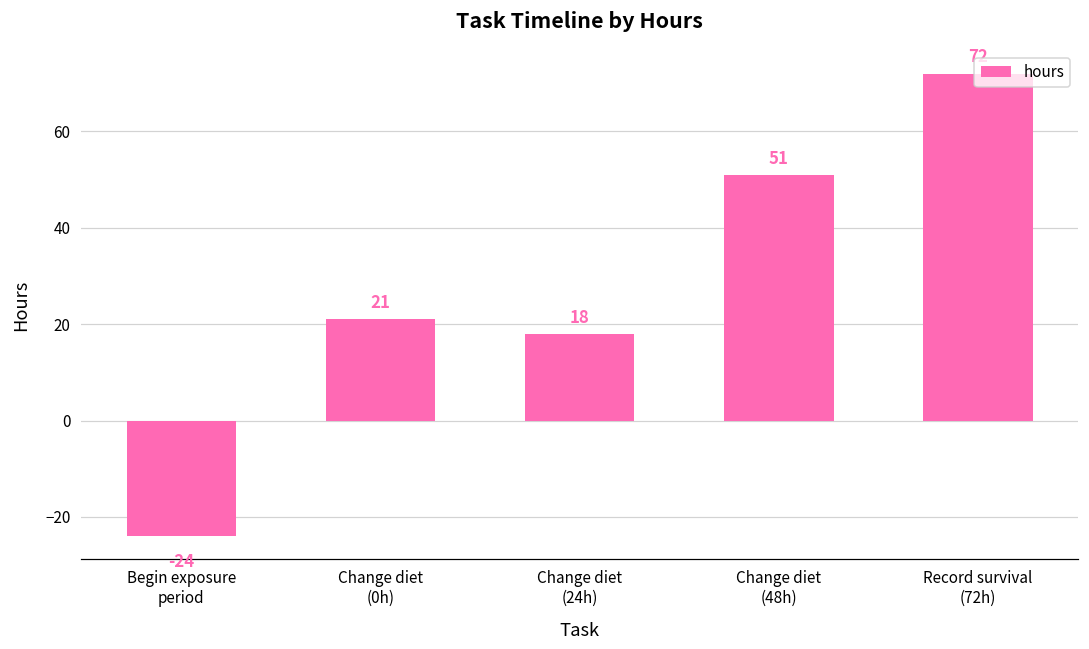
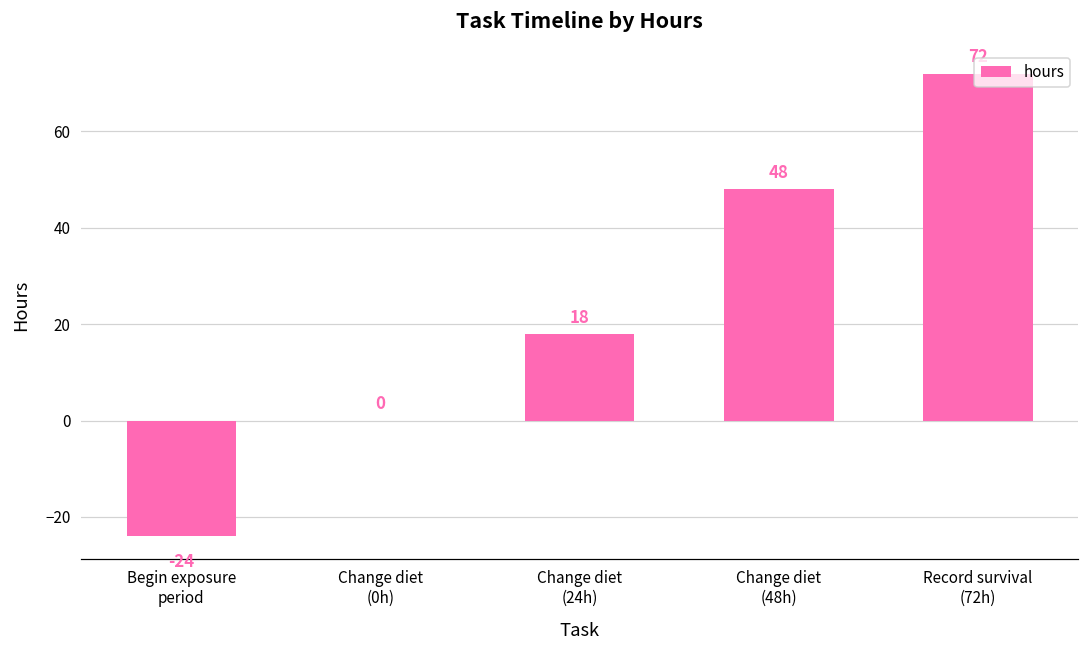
  {
    "Begin exposure period": -24,
-   "Change diet (0h)": 21,
+   "Change diet (0h)": 0,
    "Change diet (24h)": 18,
-   "Change diet (48h)": 51
+   "Change diet (48h)": 48
  }
